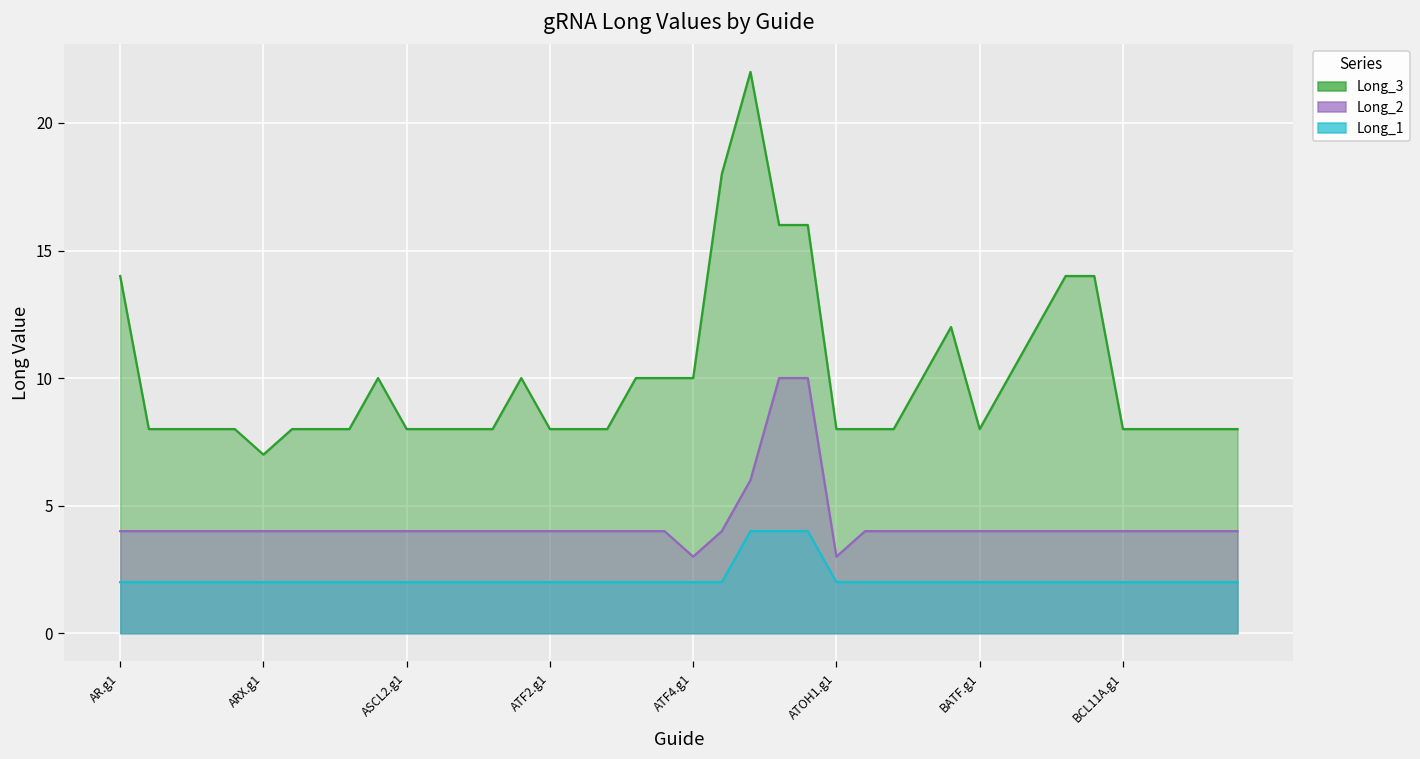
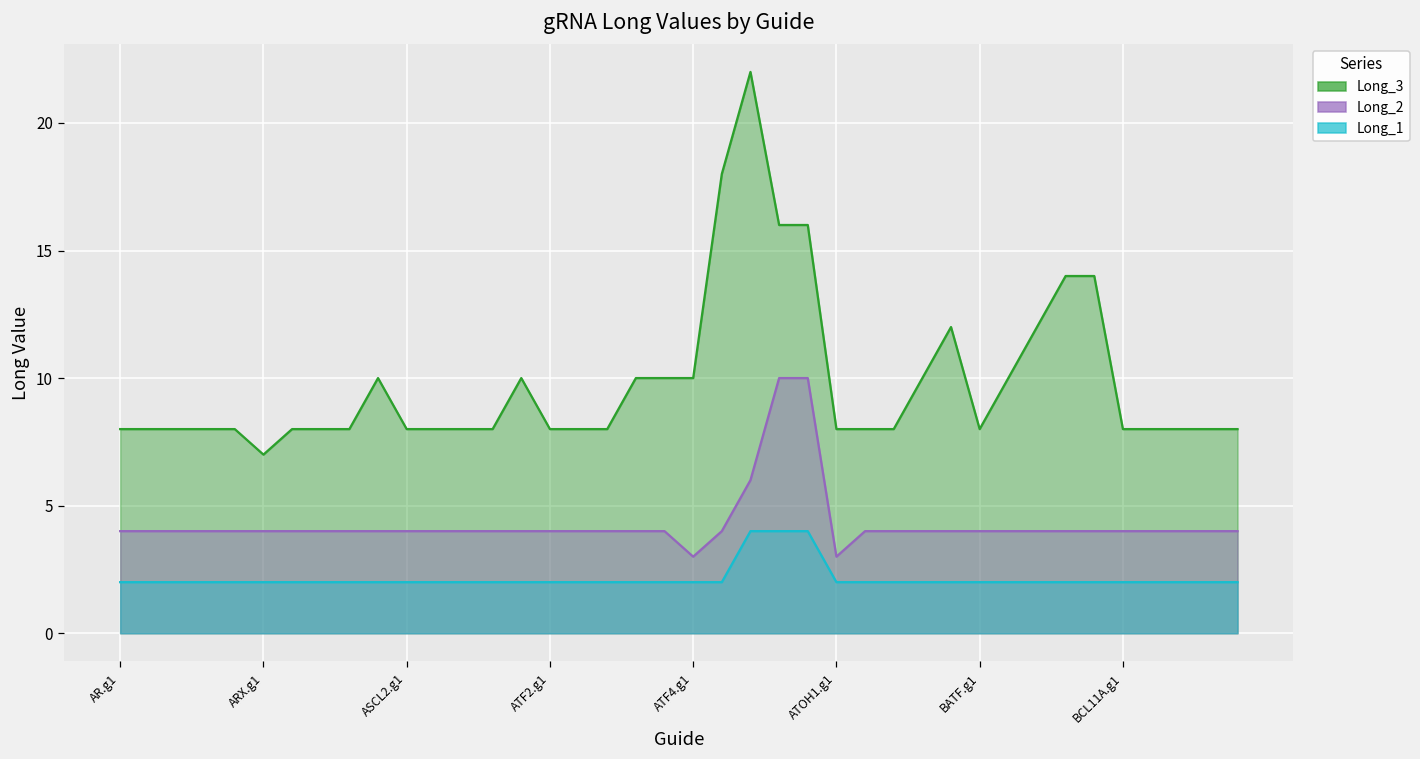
  {
    "Long_3": {
-     "AR.g1": 14,
+     "AR.g1": 8,
      "ARX.g1": 7,
      "ASCL2.g1": 8,
      "ATF2.g1": 8,
      "ATF4.g1": 10,
      "ATOH1.g1": 8,
      "BATF.g1": 8,
      "BCL11A.g1": 8
    },
    "Long_2": {
      "AR.g1": 4,
      "ARX.g1": 4,
      "ASCL2.g1": 4,
      "ATF2.g1": 4,
      "ATF4.g1": 3,
      "ATOH1.g1": 3,
      "BATF.g1": 4,
      "BCL11A.g1": 4
    },
    "Long_1": {
      "AR.g1": 2,
      "ARX.g1": 2,
      "ASCL2.g1": 2,
      "ATF2.g1": 2,
      "ATF4.g1": 2,
      "ATOH1.g1": 2,
      "BATF.g1": 2,
      "BCL11A.g1": 2
    }
  }
